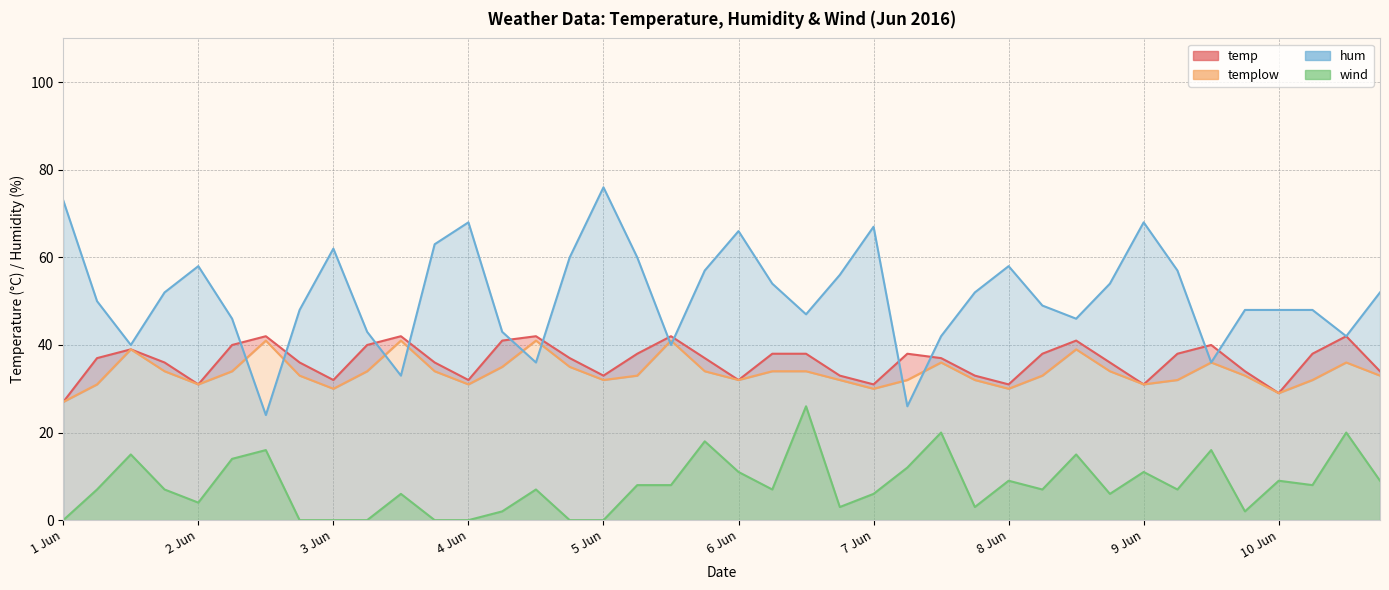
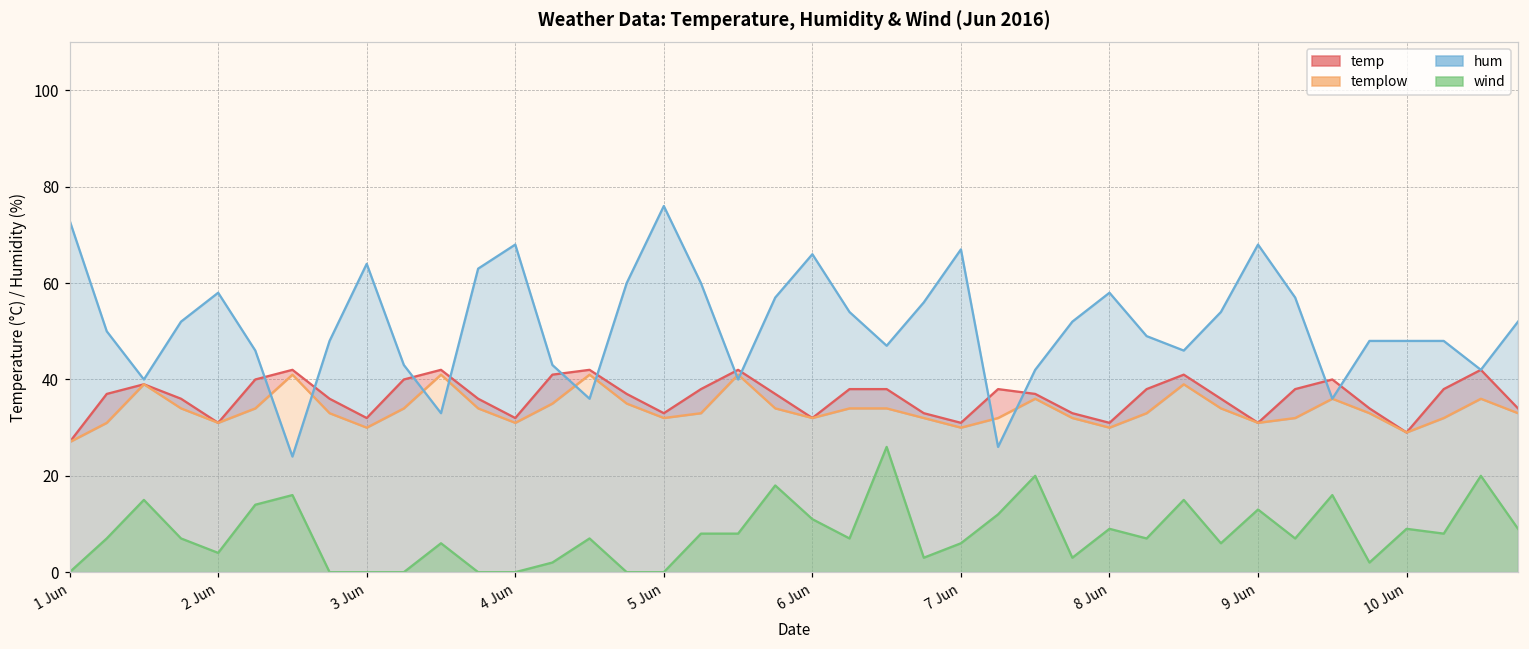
  {
    "hum": {
      "1 Jun": 73,
      "2 Jun": 58,
-     "3 Jun": 62,
+     "3 Jun": 64,
      "4 Jun": 68,
      "5 Jun": 76,
      "6 Jun": 66,
      "7 Jun": 67,
      "8 Jun": 58,
      "9 Jun": 68,
      "10 Jun": 48
    },
    "wind": {
      "1 Jun": 0,
      "2 Jun": 4,
      "3 Jun": 0,
      "4 Jun": 0,
      "5 Jun": 0,
      "6 Jun": 11,
      "7 Jun": 6,
      "8 Jun": 9,
-     "9 Jun": 11,
+     "9 Jun": 13,
      "10 Jun": 9
    }
  }
